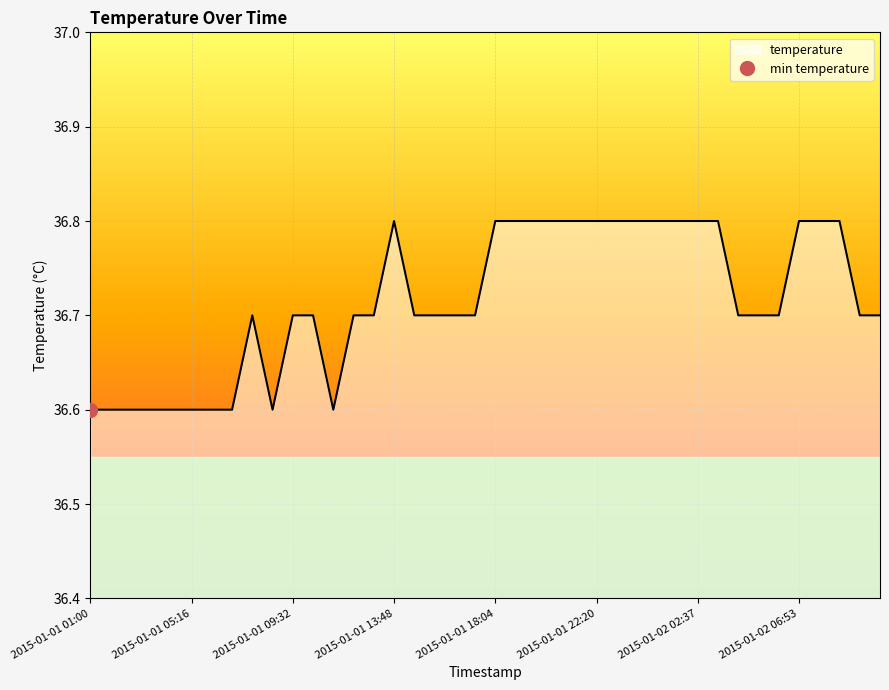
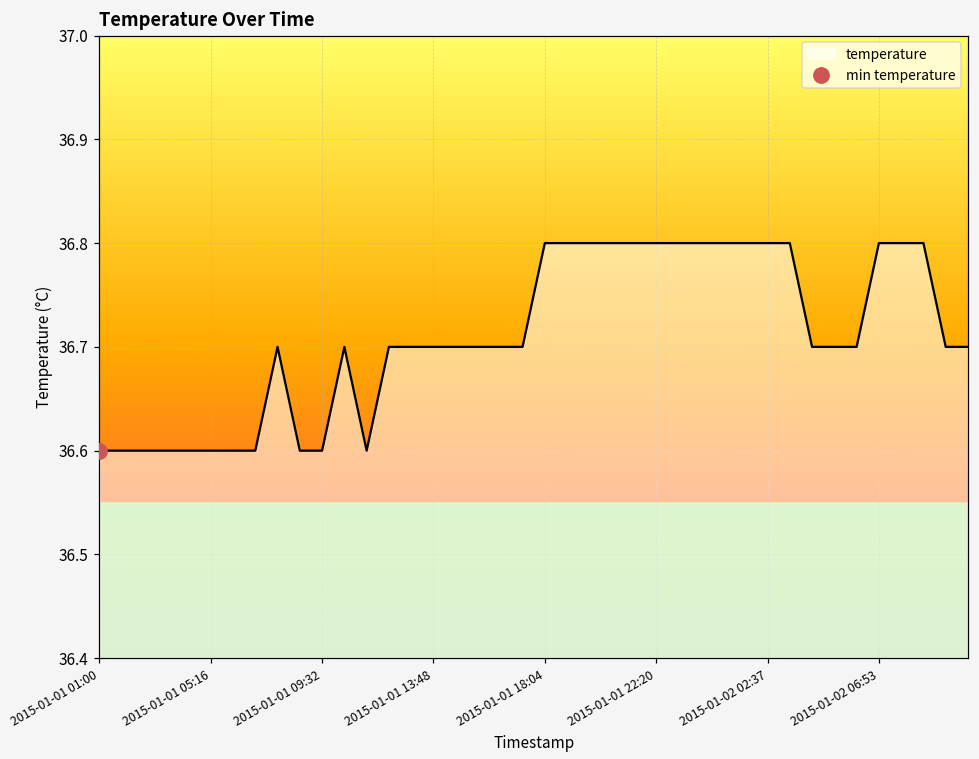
  {
    "temperature": {
      "2015-01-01 05:16": 36.6,
-     "2015-01-01 09:32": 36.7,
-     "2015-01-01 13:48": 36.8,
+     "2015-01-01 09:32": 36.6,
+     "2015-01-01 13:48": 36.7,
      "2015-01-01 18:04": 36.8,
      "2015-01-01 22:20": 36.8,
      "2015-01-02 02:37": 36.8,
      "2015-01-02 06:53": 36.8
    }
  }
